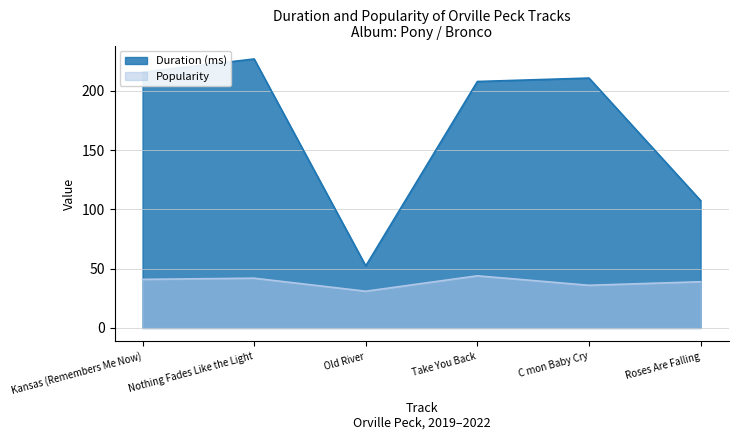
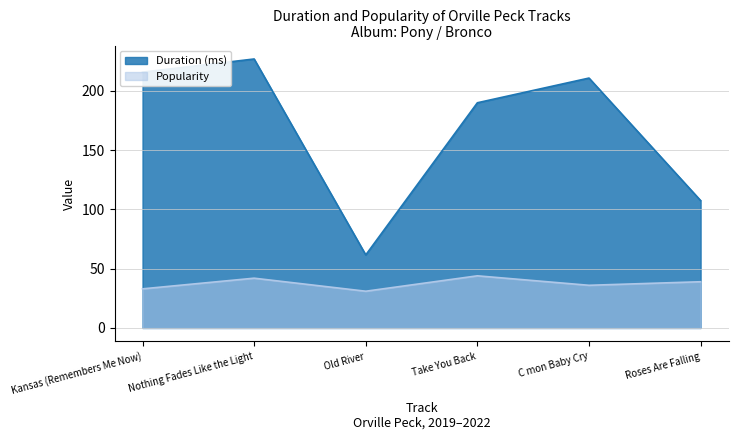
  {
    "Duration (ms)": {
      "Nothing Fades Like the Light": 227,
-     "Old River": 52,
-     "Take You Back": 208,
+     "Old River": 62,
+     "Take You Back": 190,
      "C mon Baby Cry": 211,
      "Roses Are Falling": 107
    },
    "Popularity": {
-     "Kansas (Remembers Me Now)": 41,
+     "Kansas (Remembers Me Now)": 33,
      "Nothing Fades Like the Light": 42,
      "Old River": 31,
      "Take You Back": 44,
      "C mon Baby Cry": 36,
      "Roses Are Falling": 39
    }
  }
